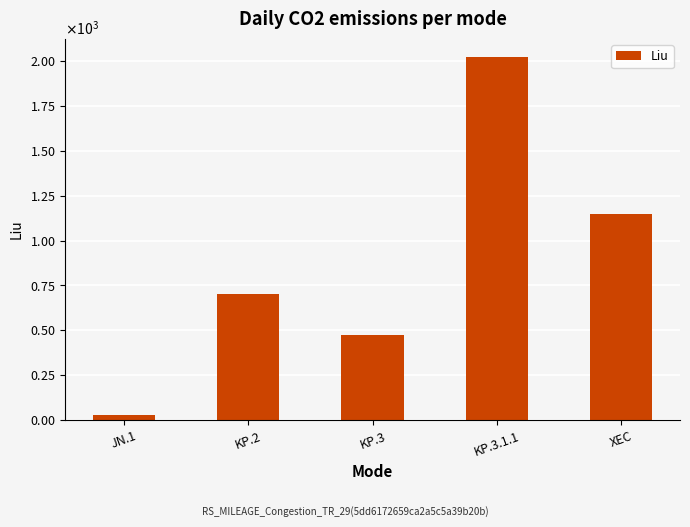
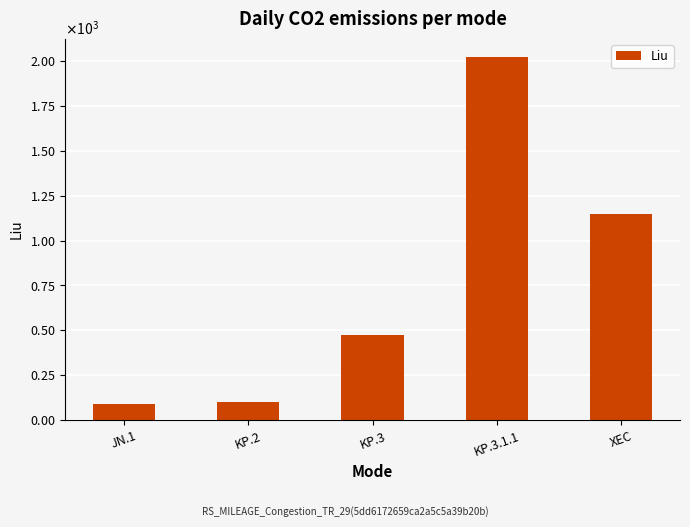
  {
-   "JN.1": 30,
-   "KP.2": 700,
+   "JN.1": 90,
+   "KP.2": 100,
    "KP.3": 480,
    "KP.3.1.1": 2020,
    "XEC": 1150
  }
